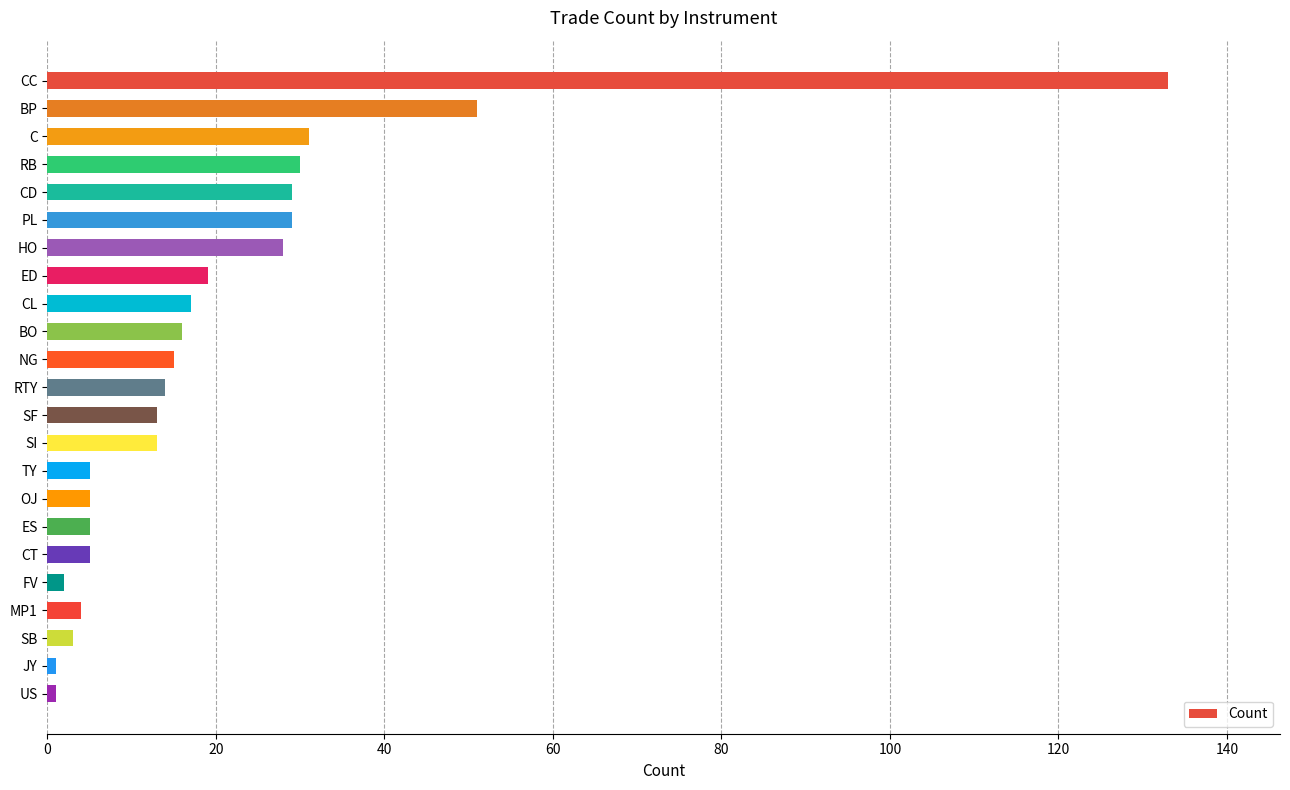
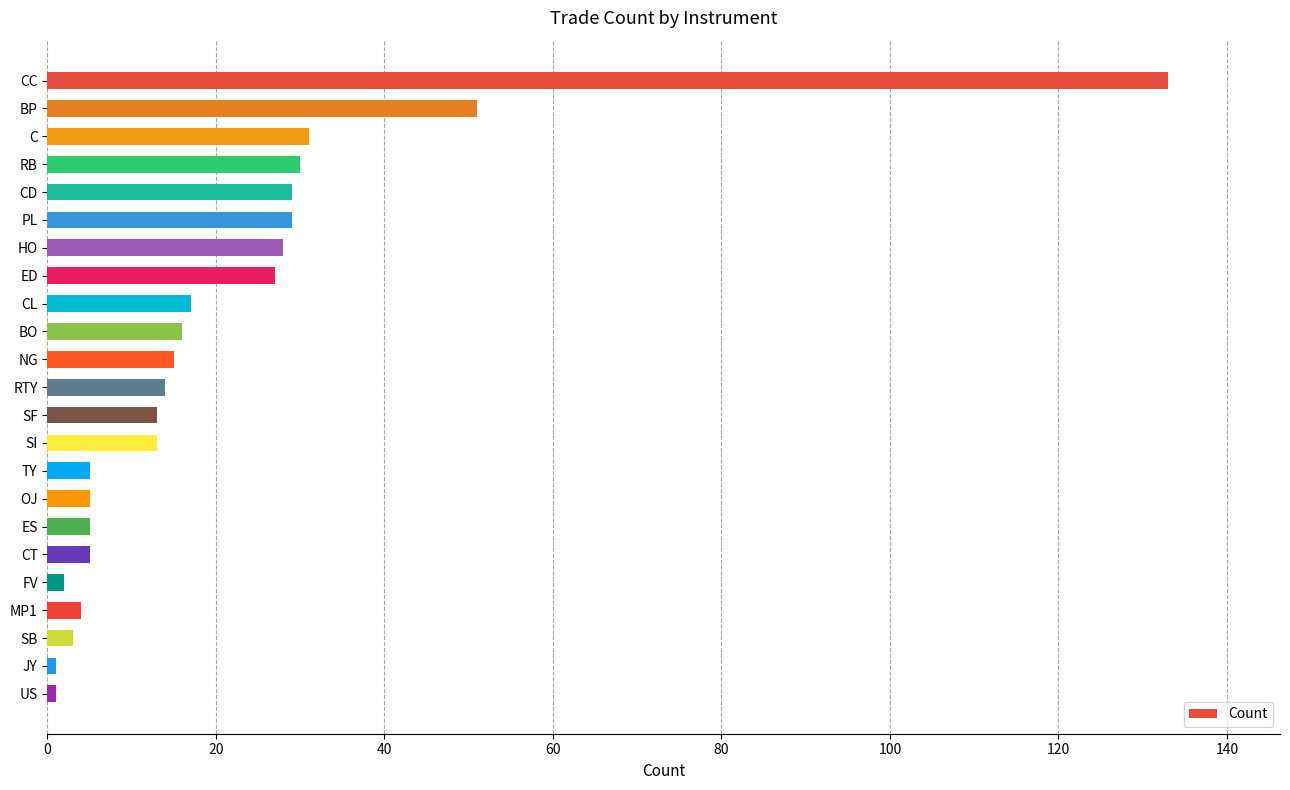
  {
    "CC": 133,
    "BP": 51,
    "C": 31,
    "RB": 30,
    "CD": 29,
    "PL": 29,
    "HO": 28,
-   "ED": 19,
+   "ED": 27,
    "CL": 17,
    "BO": 16,
    "NG": 15,
    "RTY": 14,
    "SF": 13,
    "SI": 13,
    "TY": 5,
    "OJ": 5,
    "ES": 5,
    "CT": 5,
    "FV": 2,
    "MP1": 4,
    "SB": 3,
    "JY": 1,
    "US": 1
  }
